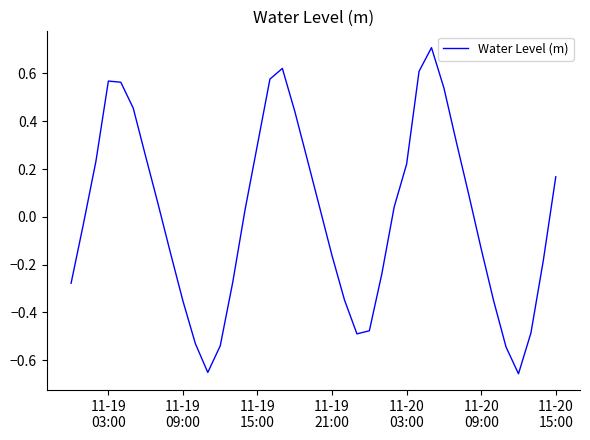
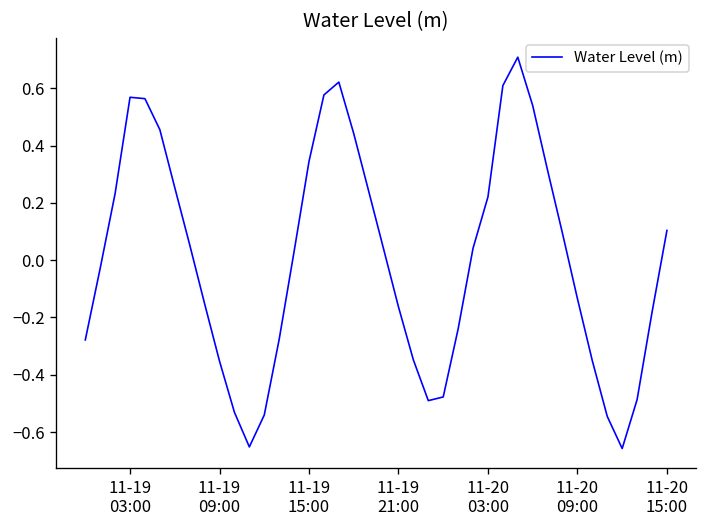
  {
    "11-19 03:00": 0.57,
    "11-19 09:00": -0.35,
-   "11-19 15:00": 0.30,
+   "11-19 15:00": 0.34,
    "11-19 21:00": -0.16,
    "11-20 03:00": 0.22,
    "11-20 09:00": -0.13,
-   "11-20 15:00": 0.17
+   "11-20 15:00": 0.10
  }
